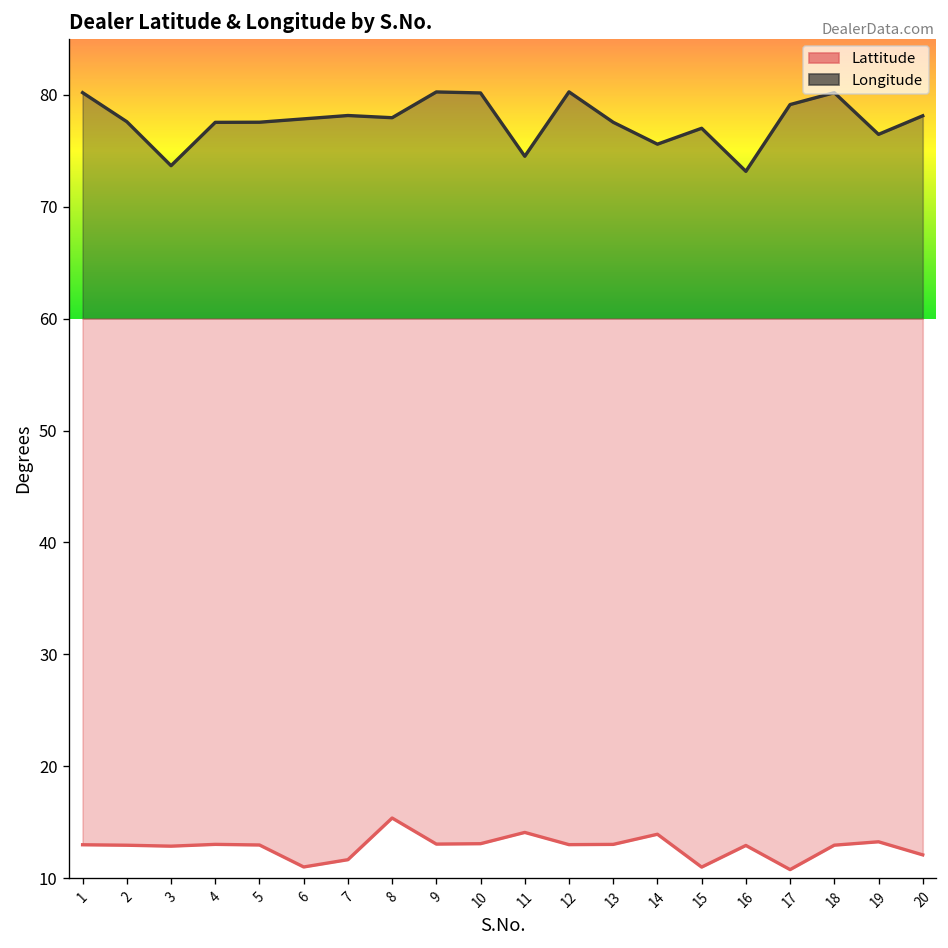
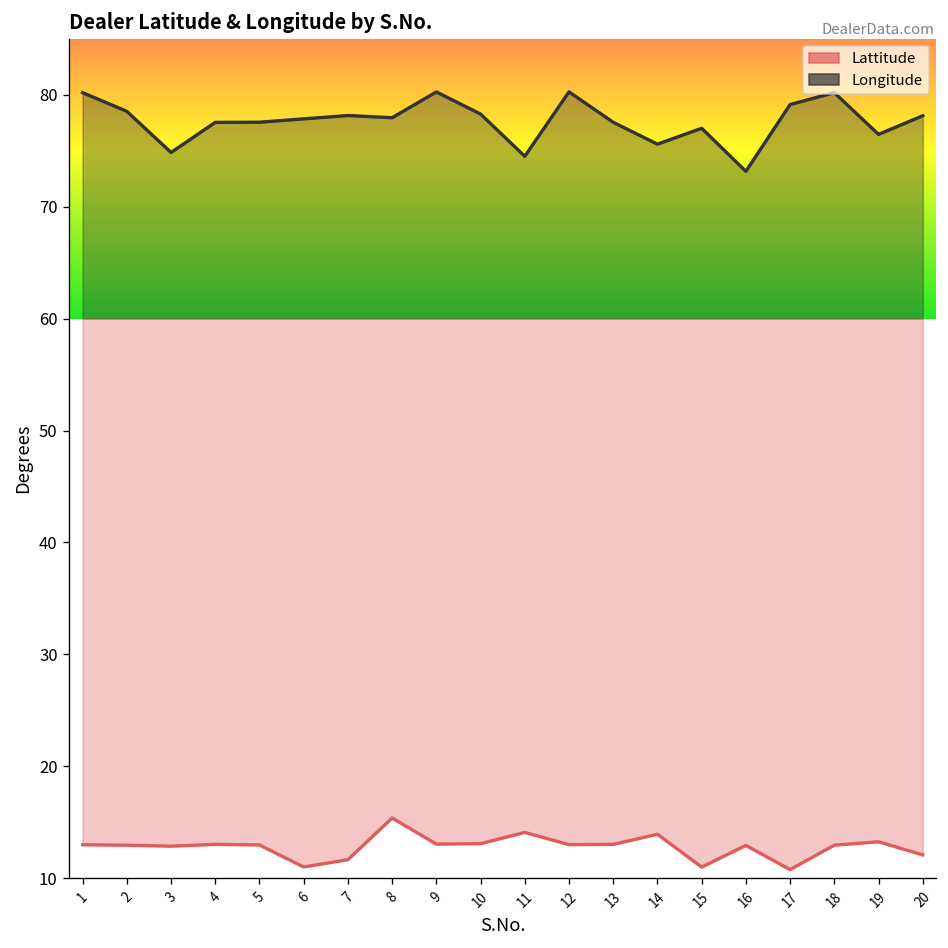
  {
    "Longitude": {
      "1": 80,
-     "2": 78,
-     "3": 74,
+     "2": 79,
+     "3": 75,
      "4": 78,
      "5": 78,
      "6": 78,
      "7": 78,
      "8": 78,
      "9": 80,
-     "10": 80,
+     "10": 78,
      "11": 75,
      "12": 80,
      "13": 78,
      "14": 76,
      "15": 77,
      "16": 73,
      "17": 79,
      "19": 76,
      "20": 78
    }
  }
